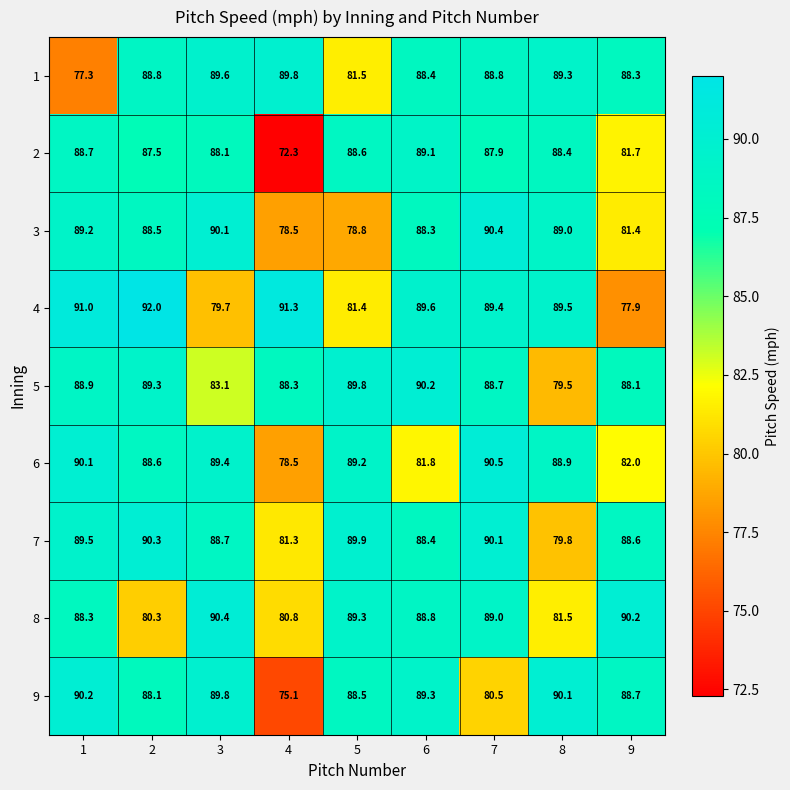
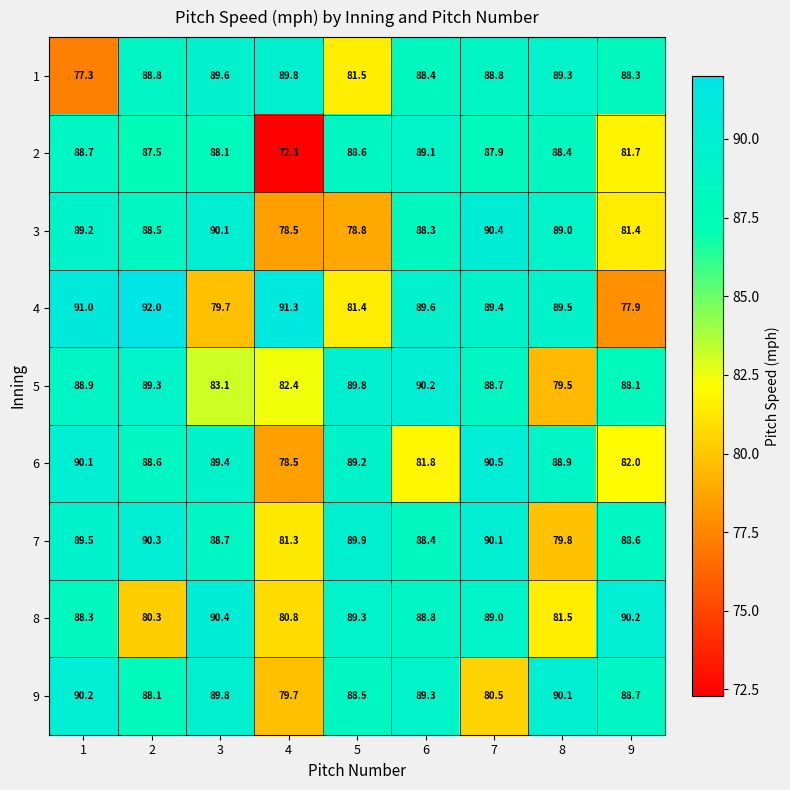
  {
    "1": {
      "1": 77.3,
      "2": 88.8,
      "3": 89.6,
      "4": 89.8,
      "5": 81.5,
      "6": 88.4,
      "7": 88.8,
      "8": 89.3,
      "9": 88.3
    },
    "2": {
      "1": 88.7,
      "2": 87.5,
      "3": 88.1,
      "4": 72.3,
      "5": 88.6,
      "6": 89.1,
      "7": 87.9,
      "8": 88.4,
      "9": 81.7
    },
    "3": {
      "1": 89.2,
      "2": 88.5,
      "3": 90.1,
      "4": 78.5,
      "5": 78.8,
      "6": 88.3,
      "7": 90.4,
      "8": 89.0,
      "9": 81.4
    },
    "4": {
      "1": 91.0,
      "2": 92.0,
      "3": 79.7,
      "4": 91.3,
      "5": 81.4,
      "6": 89.6,
      "7": 89.4,
      "8": 89.5,
      "9": 77.9
    },
    "5": {
      "1": 88.9,
      "2": 89.3,
      "3": 83.1,
-     "4": 88.3,
+     "4": 82.4,
      "5": 89.8,
      "6": 90.2,
      "7": 88.7,
      "8": 79.5,
      "9": 88.1
    },
    "6": {
      "1": 90.1,
      "2": 88.6,
      "3": 89.4,
      "4": 78.5,
      "5": 89.2,
      "6": 81.8,
      "7": 90.5,
      "8": 88.9,
      "9": 82.0
    },
    "7": {
      "1": 89.5,
      "2": 90.3,
      "3": 88.7,
      "4": 81.3,
      "5": 89.9,
      "6": 88.4,
      "7": 90.1,
      "8": 79.8,
      "9": 88.6
    },
    "8": {
      "1": 88.3,
      "2": 80.3,
      "3": 90.4,
      "4": 80.8,
      "5": 89.3,
      "6": 88.8,
      "7": 89.0,
      "8": 81.5,
      "9": 90.2
    },
    "9": {
      "1": 90.2,
      "2": 88.1,
      "3": 89.8,
-     "4": 75.1,
+     "4": 79.7,
      "5": 88.5,
      "6": 89.3,
      "7": 80.5,
      "8": 90.1,
      "9": 88.7
    }
  }
